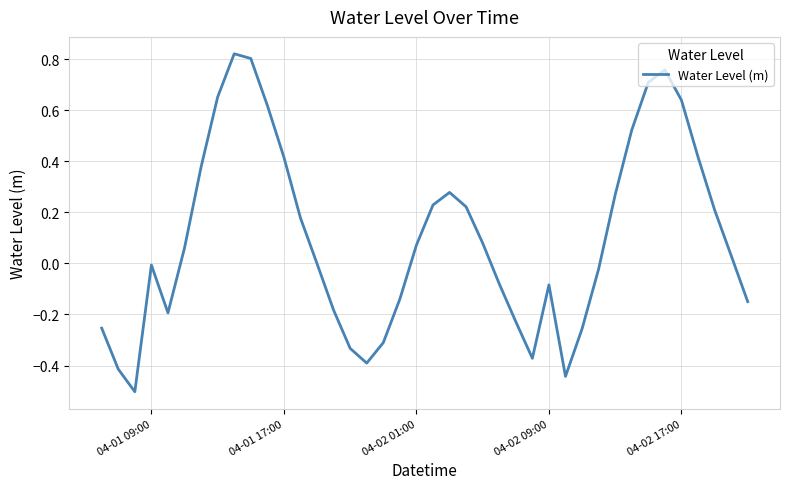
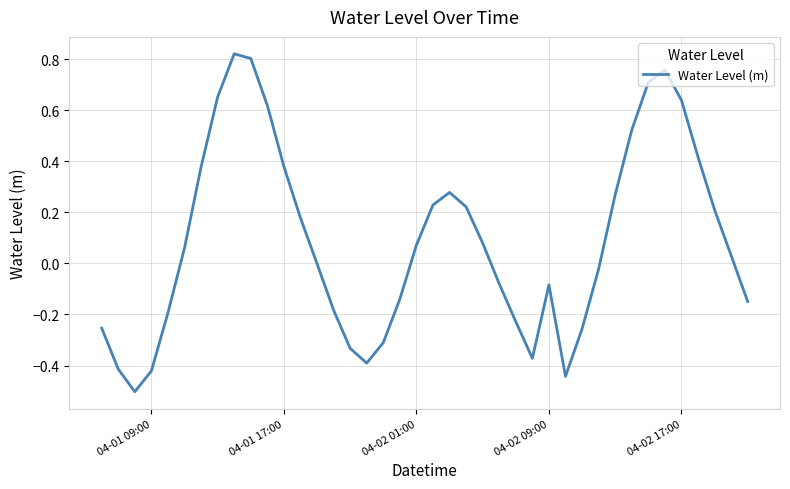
  {
-   "04-01 09:00": -0.01,
-   "04-01 17:00": 0.42,
+   "04-01 09:00": -0.42,
+   "04-01 17:00": 0.38,
    "04-02 01:00": 0.07,
    "04-02 09:00": -0.08,
    "04-02 17:00": 0.64
  }
